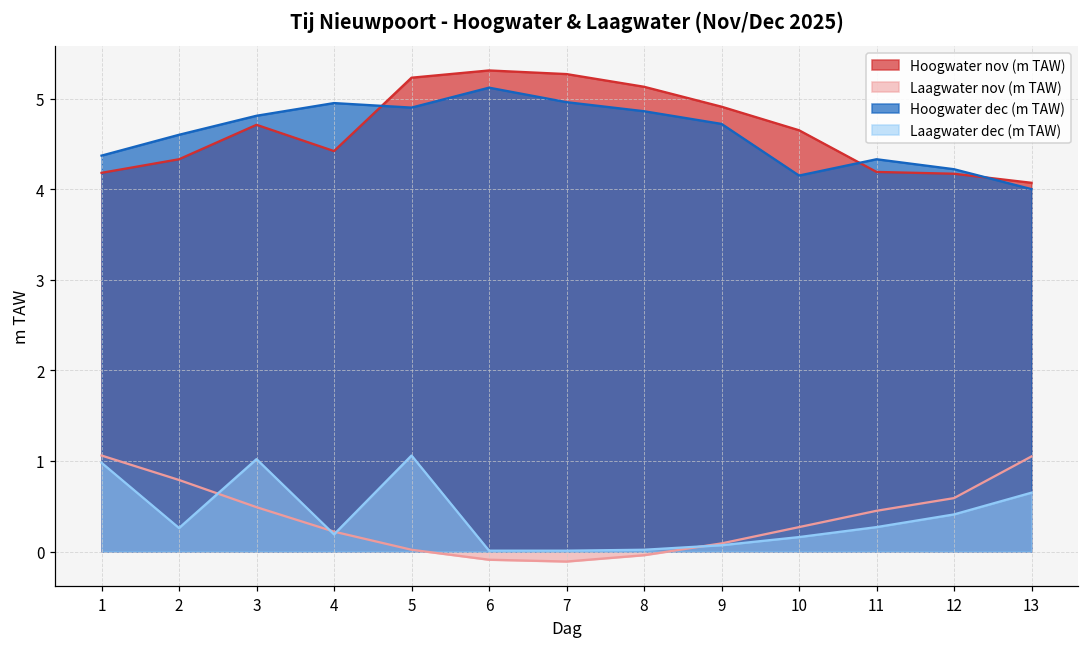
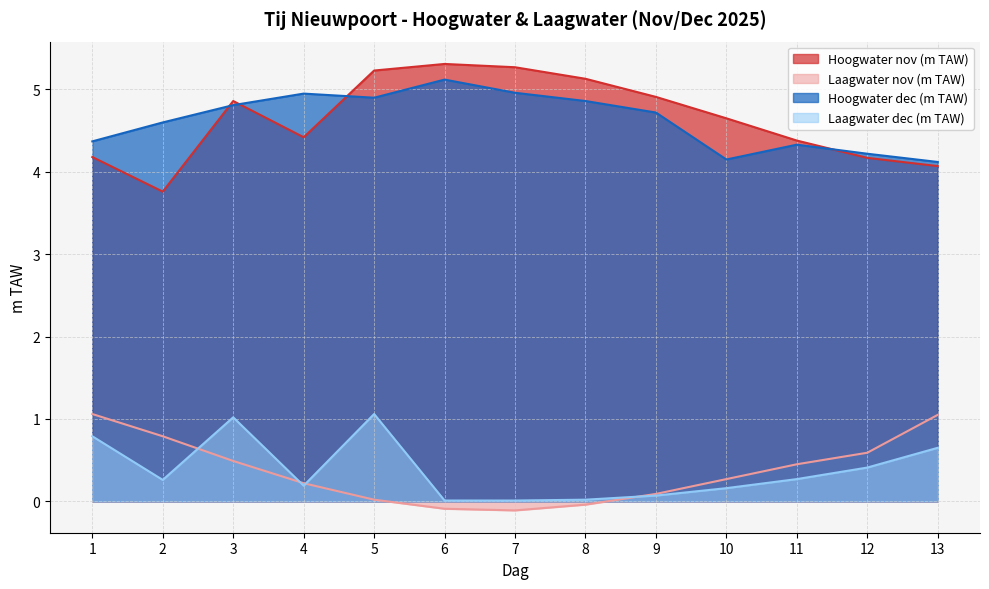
  {
    "Hoogwater nov (m TAW)": {
      "1": 4.2,
-     "2": 4.3,
-     "3": 4.7,
+     "2": 3.8,
+     "3": 4.9,
      "4": 4.4,
      "5": 5.2,
      "6": 5.3,
      "7": 5.3,
      "8": 5.1,
      "9": 4.9,
      "10": 4.7,
-     "11": 4.2,
+     "11": 4.4,
      "12": 4.2,
      "13": 4.1
    },
    "Hoogwater dec (m TAW)": {
      "1": 4.4,
      "2": 4.6,
      "3": 4.8,
      "4": 5.0,
      "5": 4.9,
      "6": 5.1,
      "7": 5.0,
      "8": 4.9,
      "9": 4.7,
      "10": 4.2,
      "11": 4.3,
      "12": 4.2,
-     "13": 4.0
+     "13": 4.1
    },
    "Laagwater dec (m TAW)": {
-     "1": 1.0,
+     "1": 0.8,
      "2": 0.3,
      "3": 1.0,
      "5": 1.1,
      "10": 0.2,
      "11": 0.3,
      "12": 0.4,
      "13": 0.7
    }
  }
